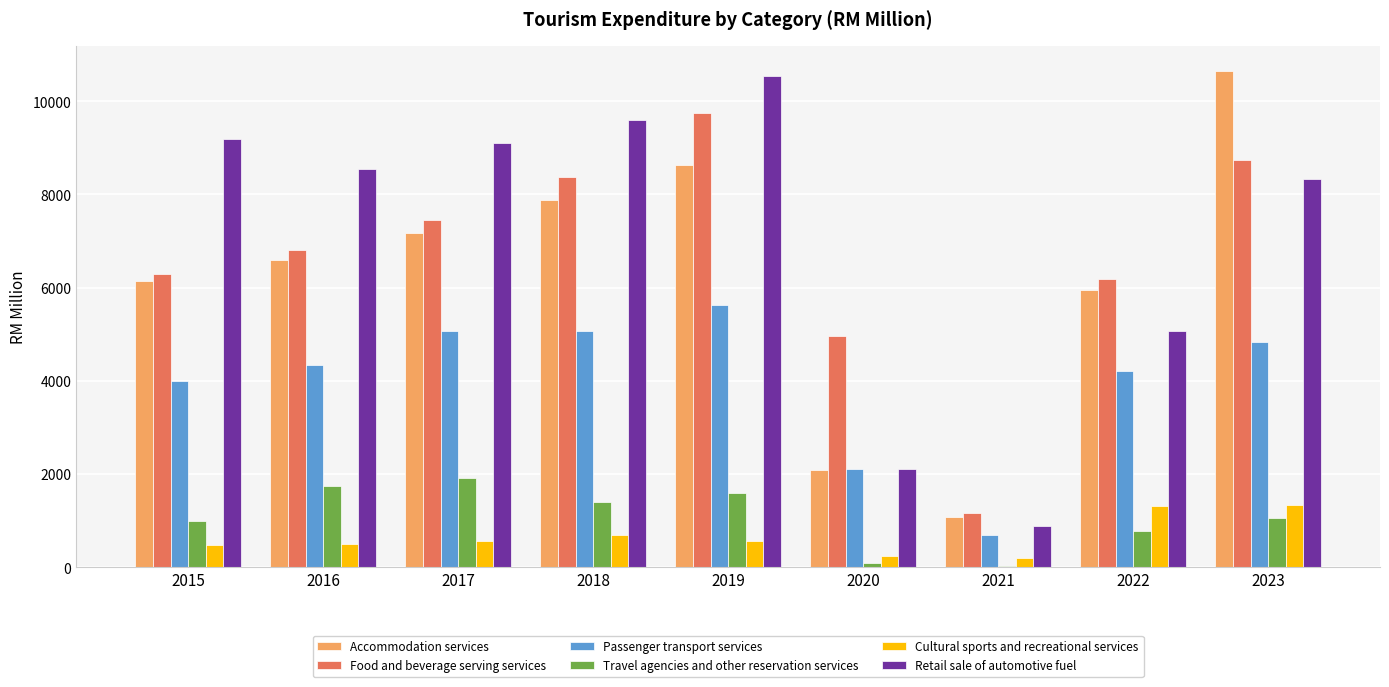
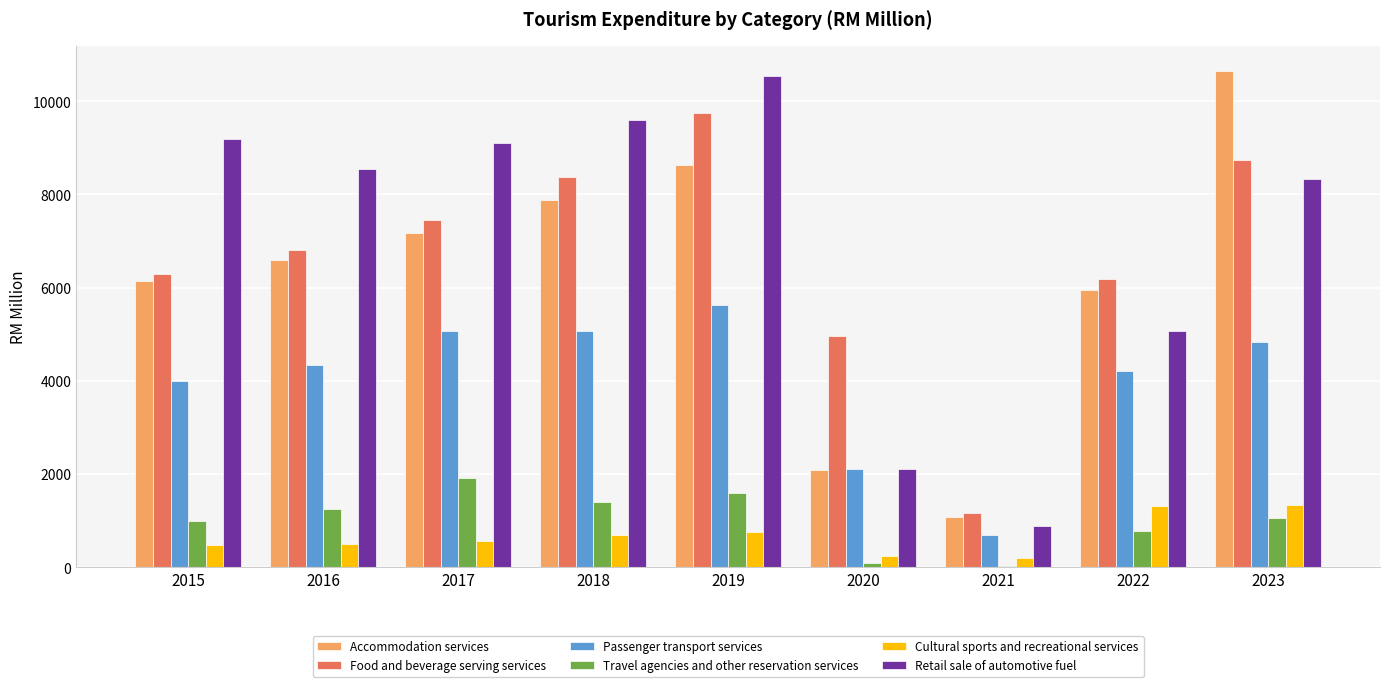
  {
    "Passenger transport services": {
      "2015": 4000,
      "2016": 4300,
      "2017": 5100,
      "2018": 5100,
      "2019": 5600,
      "2020": 2100,
      "2021": 700,
      "2022": 4200,
      "2023": 4800
    },
    "Travel agencies and other reservation services": {
      "2015": 1000,
-     "2016": 1700,
+     "2016": 1300,
      "2017": 1900,
      "2018": 1400,
      "2019": 1600,
      "2020": 100,
      "2022": 800,
      "2023": 1000
    },
    "Cultural sports and recreational services": {
      "2015": 500,
      "2016": 500,
      "2017": 600,
      "2018": 700,
-     "2019": 600,
+     "2019": 800,
      "2020": 200,
      "2021": 200,
      "2022": 1300,
      "2023": 1300
    },
    "Retail sale of automotive fuel": {
      "2015": 9200,
      "2016": 8500,
      "2017": 9100,
      "2018": 9600,
      "2019": 10500,
      "2020": 2100,
      "2021": 900,
      "2022": 5100,
      "2023": 8300
    }
  }
